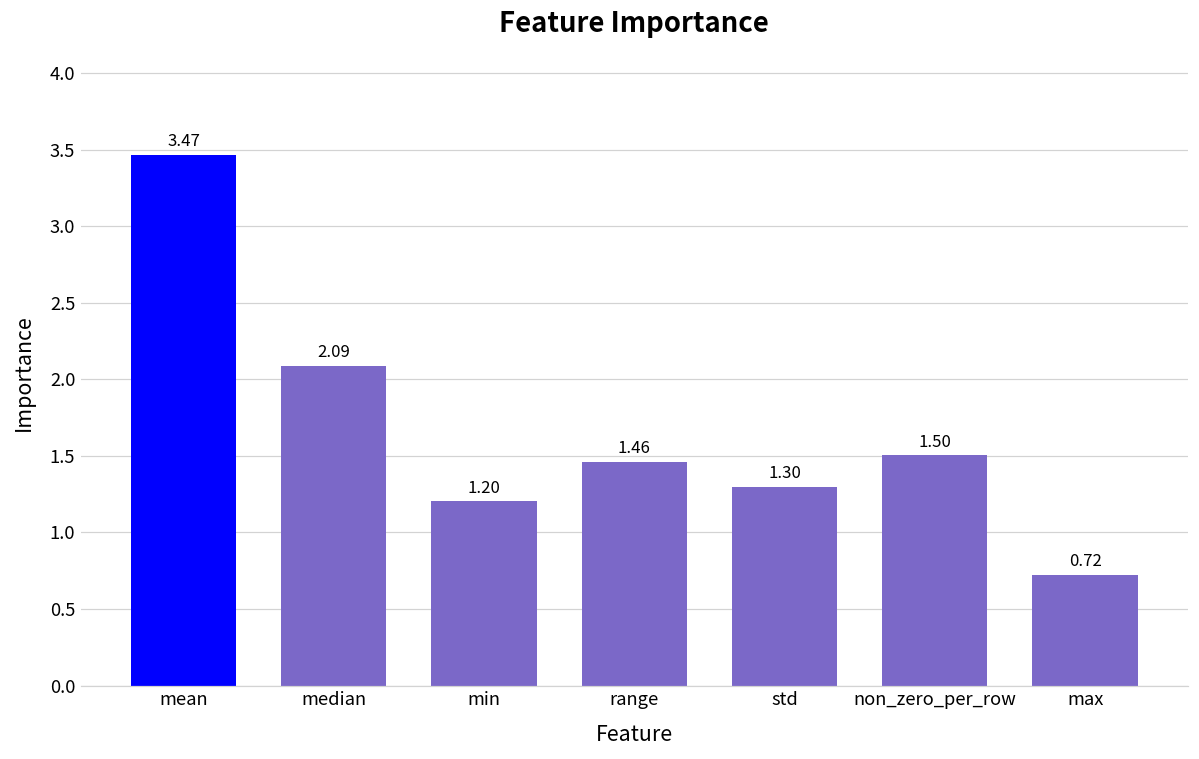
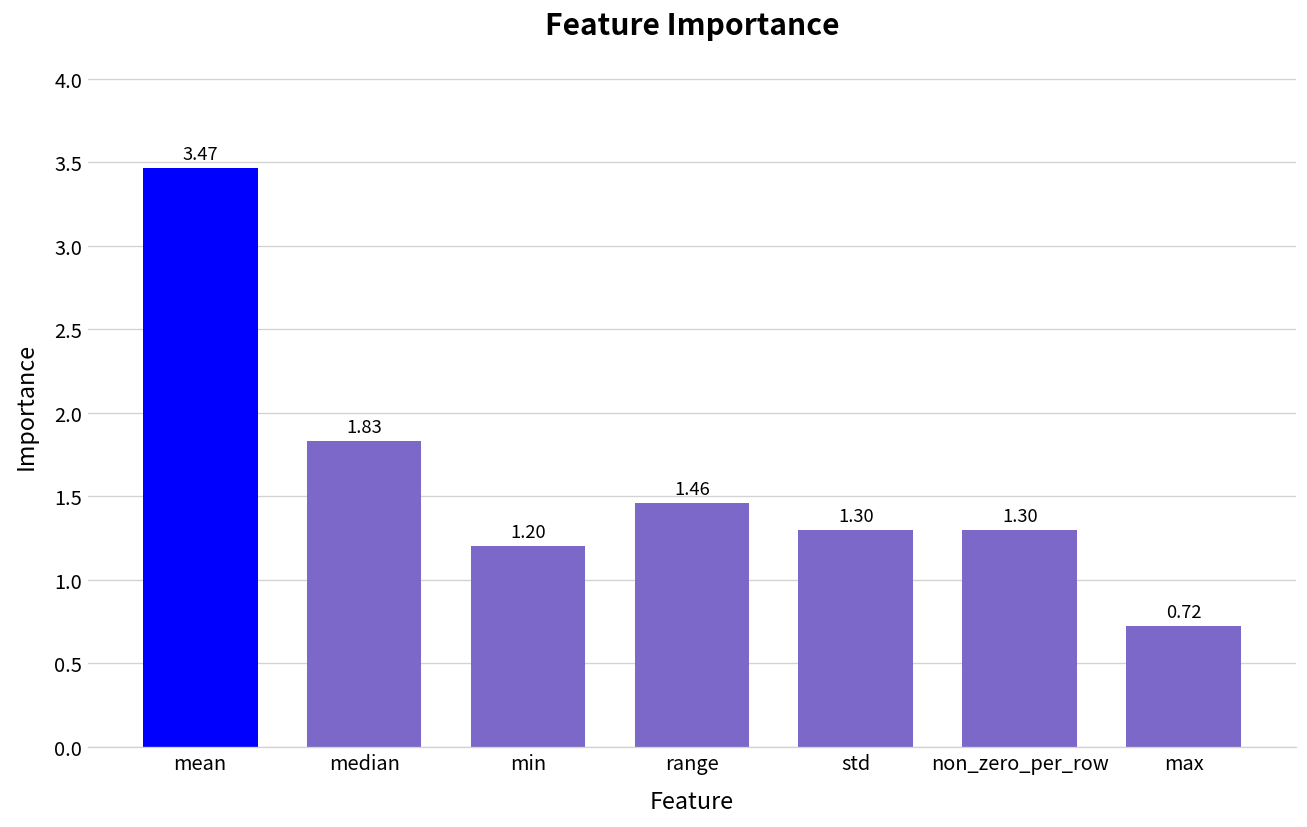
  {
    "mean": 3.47,
-   "median": 2.09,
+   "median": 1.83,
    "min": 1.20,
    "range": 1.46,
    "std": 1.30,
-   "non_zero_per_row": 1.50,
+   "non_zero_per_row": 1.30,
    "max": 0.72
  }
